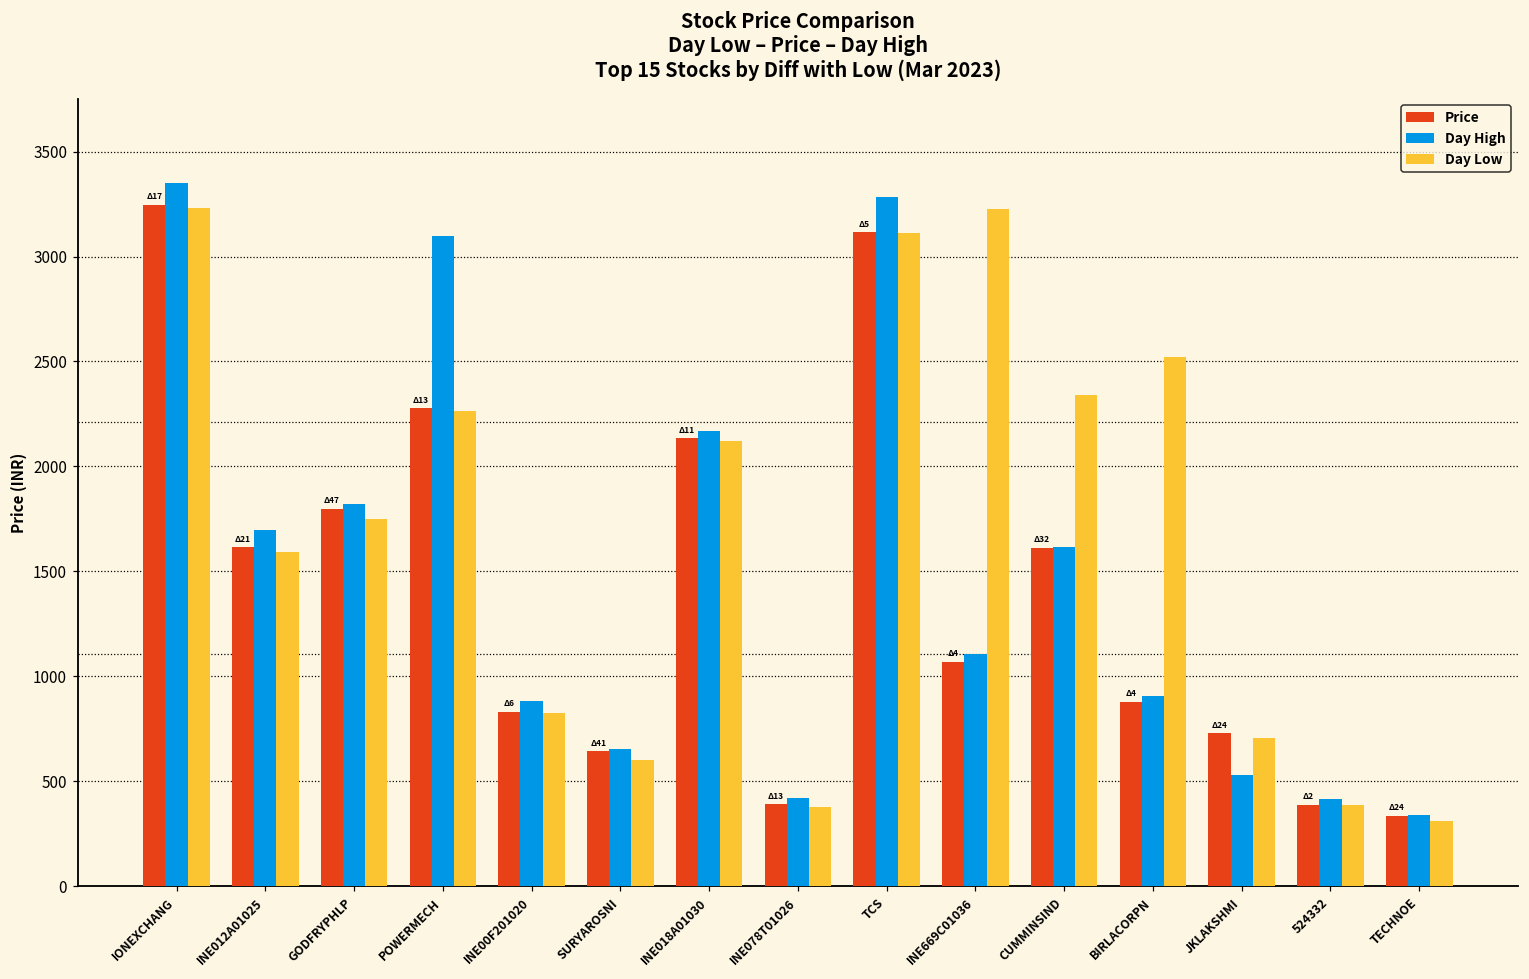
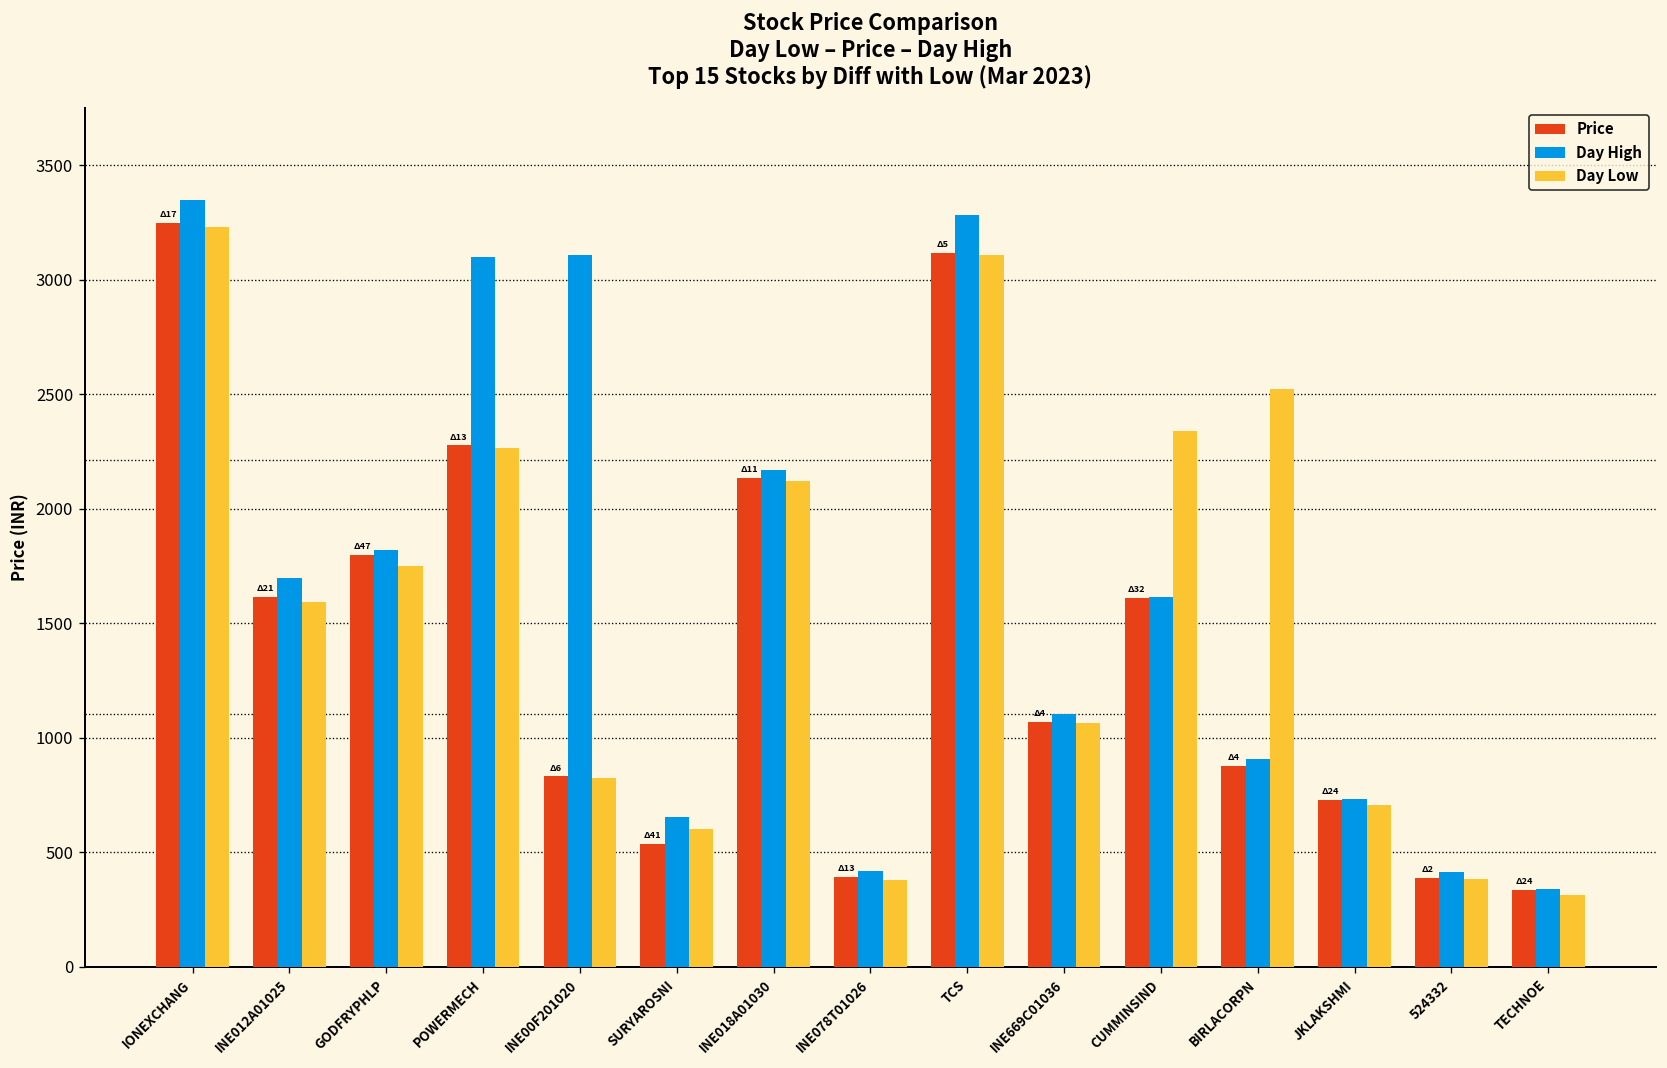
  {
    "Price": {
      "IONEXCHANG": 3250,
      "INE012A01025": 1610,
      "GODFRYPHLP": 1800,
      "POWERMECH": 2280,
      "INE00F201020": 830,
-     "SURYAROSNI": 640,
+     "SURYAROSNI": 530,
      "INE018A01030": 2130,
      "INE078T01026": 390,
      "TCS": 3120,
      "INE669C01036": 1070,
      "CUMMINSIND": 1610,
      "BIRLACORPN": 880,
      "JKLAKSHMI": 730,
      "524332": 390,
      "TECHNOE": 340
    },
    "Day High": {
      "IONEXCHANG": 3350,
      "INE012A01025": 1700,
      "GODFRYPHLP": 1820,
      "POWERMECH": 3100,
-     "INE00F201020": 880,
+     "INE00F201020": 3110,
      "SURYAROSNI": 650,
      "INE018A01030": 2170,
      "INE078T01026": 420,
      "TCS": 3280,
      "INE669C01036": 1100,
      "CUMMINSIND": 1620,
      "BIRLACORPN": 910,
-     "JKLAKSHMI": 530,
+     "JKLAKSHMI": 730,
      "524332": 410,
      "TECHNOE": 340
    },
    "Day Low": {
      "IONEXCHANG": 3230,
      "INE012A01025": 1590,
      "GODFRYPHLP": 1750,
      "POWERMECH": 2260,
      "INE00F201020": 830,
      "SURYAROSNI": 600,
      "INE018A01030": 2120,
      "INE078T01026": 380,
      "TCS": 3110,
-     "INE669C01036": 3230,
+     "INE669C01036": 1070,
      "CUMMINSIND": 2340,
      "BIRLACORPN": 2520,
      "JKLAKSHMI": 710,
      "524332": 390,
      "TECHNOE": 310
    }
  }
